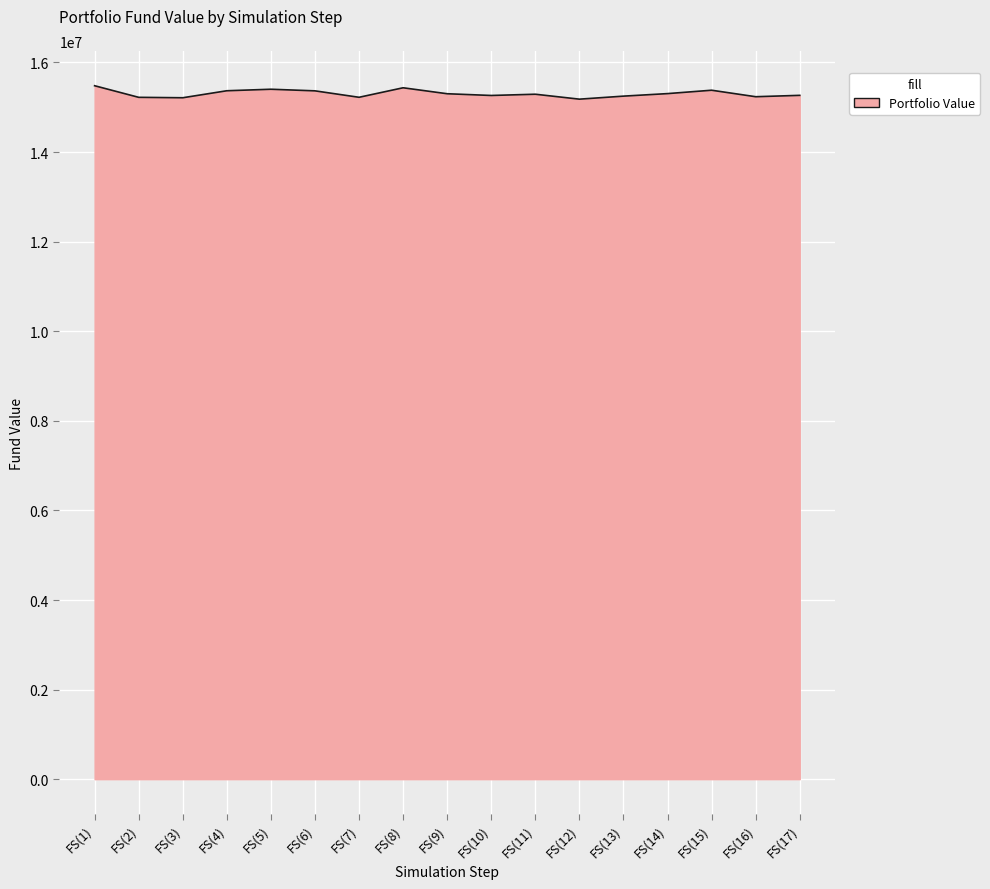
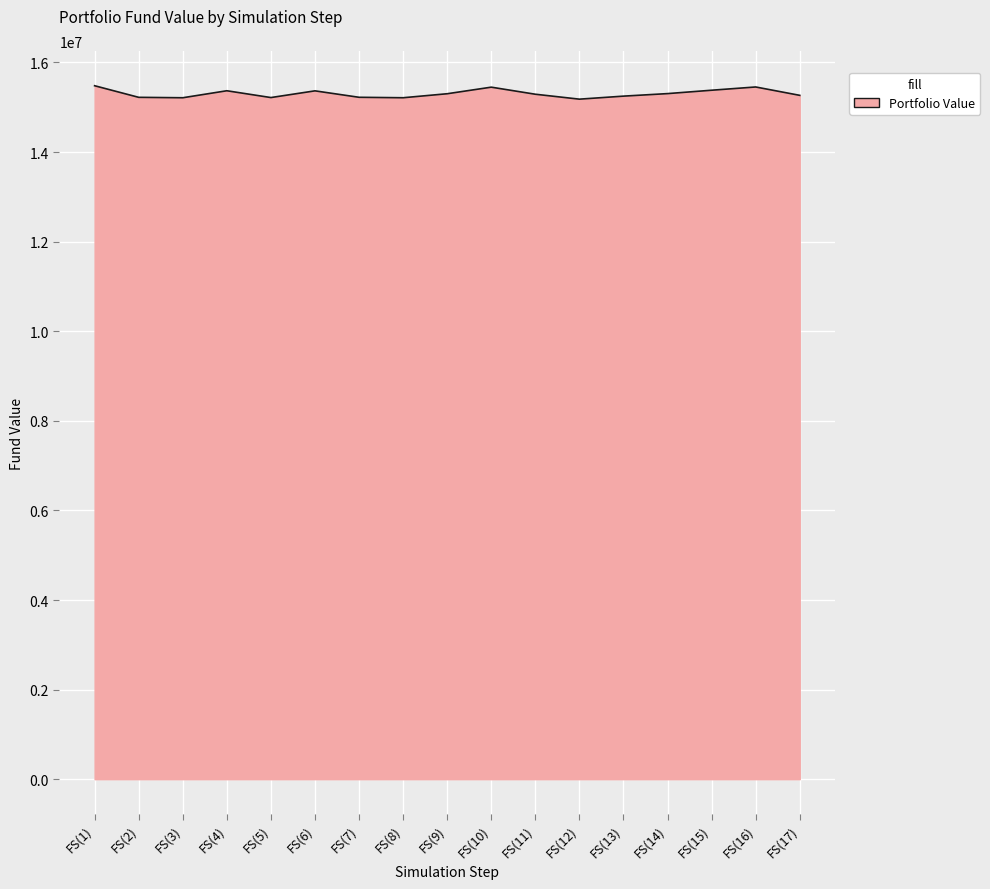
  {
    "FS(1)": 15500000,
    "FS(2)": 15200000,
    "FS(3)": 15200000,
    "FS(4)": 15400000,
-   "FS(5)": 15400000,
+   "FS(5)": 15200000,
    "FS(6)": 15400000,
    "FS(7)": 15200000,
-   "FS(8)": 15400000,
+   "FS(8)": 15200000,
    "FS(9)": 15300000,
-   "FS(10)": 15300000,
+   "FS(10)": 15400000,
    "FS(11)": 15300000,
    "FS(12)": 15200000,
    "FS(13)": 15200000,
    "FS(14)": 15300000,
    "FS(15)": 15400000,
-   "FS(16)": 15200000,
+   "FS(16)": 15500000,
    "FS(17)": 15300000
  }
